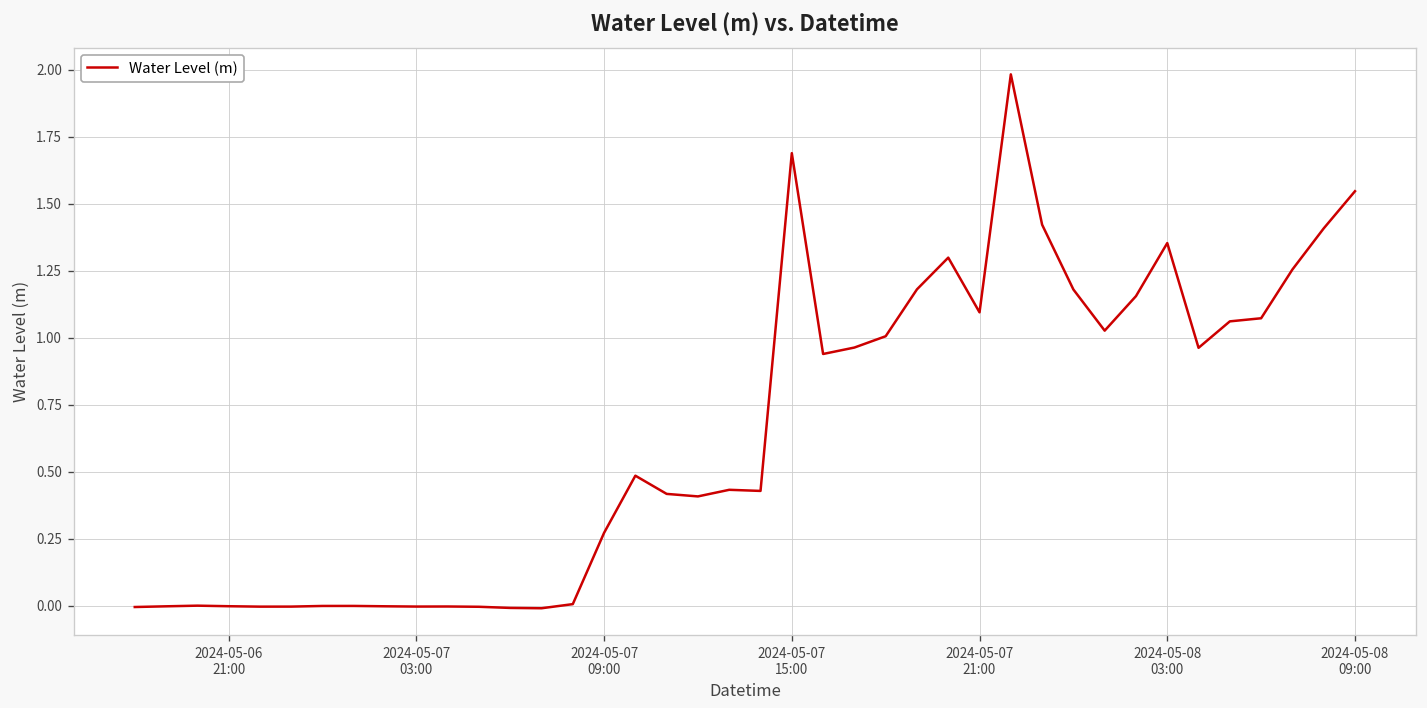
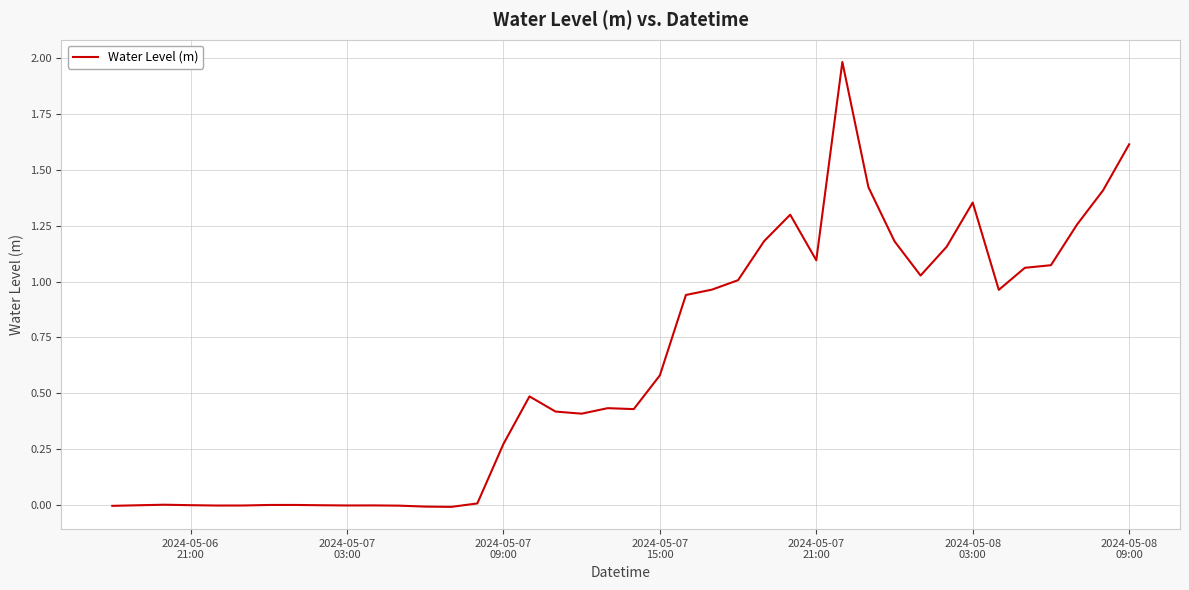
  {
    "2024-05-06 21:00": 0.00,
    "2024-05-07 03:00": 0.00,
    "2024-05-07 09:00": 0.27,
-   "2024-05-07 15:00": 1.69,
+   "2024-05-07 15:00": 0.58,
    "2024-05-07 21:00": 1.10,
    "2024-05-08 03:00": 1.35,
-   "2024-05-08 09:00": 1.55
+   "2024-05-08 09:00": 1.61
  }
